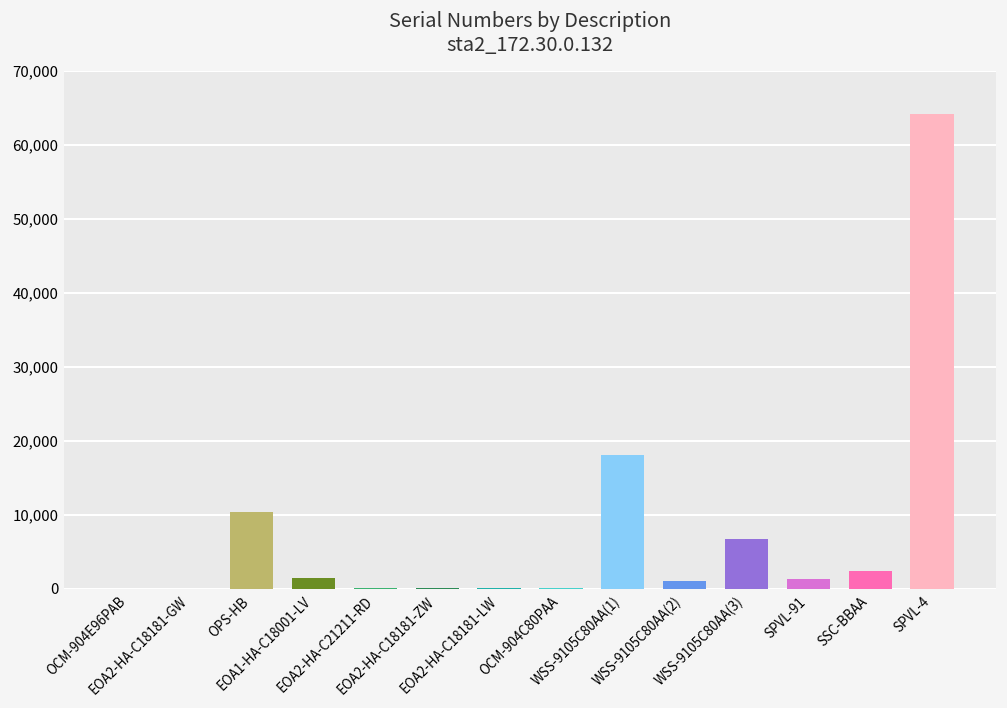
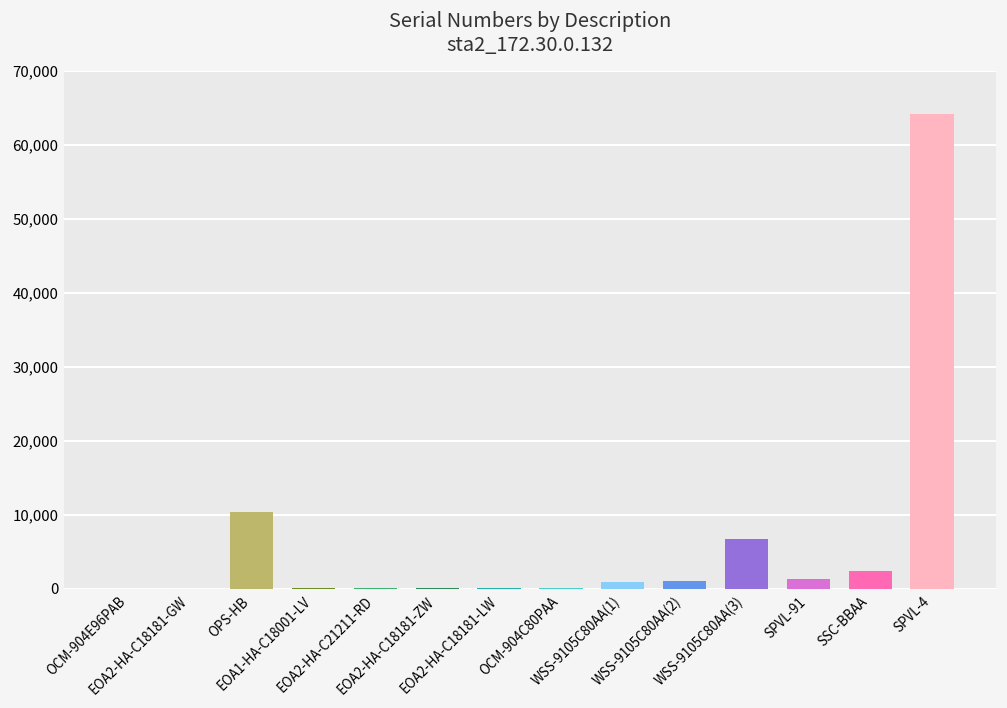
  {
    "OPS-HB": "10,000",
-   "EOA1-HA-C18001-LV": "1,000",
-   "WSS-9105C80AA(1)": "18,000",
+   "EOA1-HA-C18001-LV": "0",
+   "WSS-9105C80AA(1)": "1,000",
    "WSS-9105C80AA(2)": "1,000",
    "WSS-9105C80AA(3)": "7,000",
    "SPVL-91": "1,000",
    "SSC-BBAA": "2,000",
    "SPVL-4": "64,000"
  }
